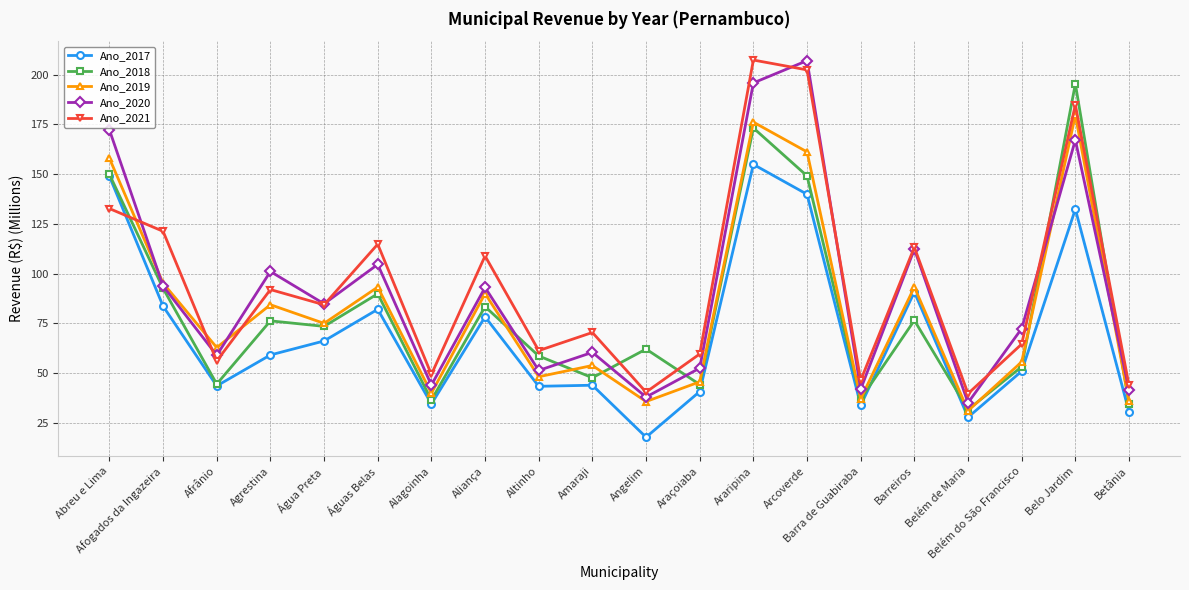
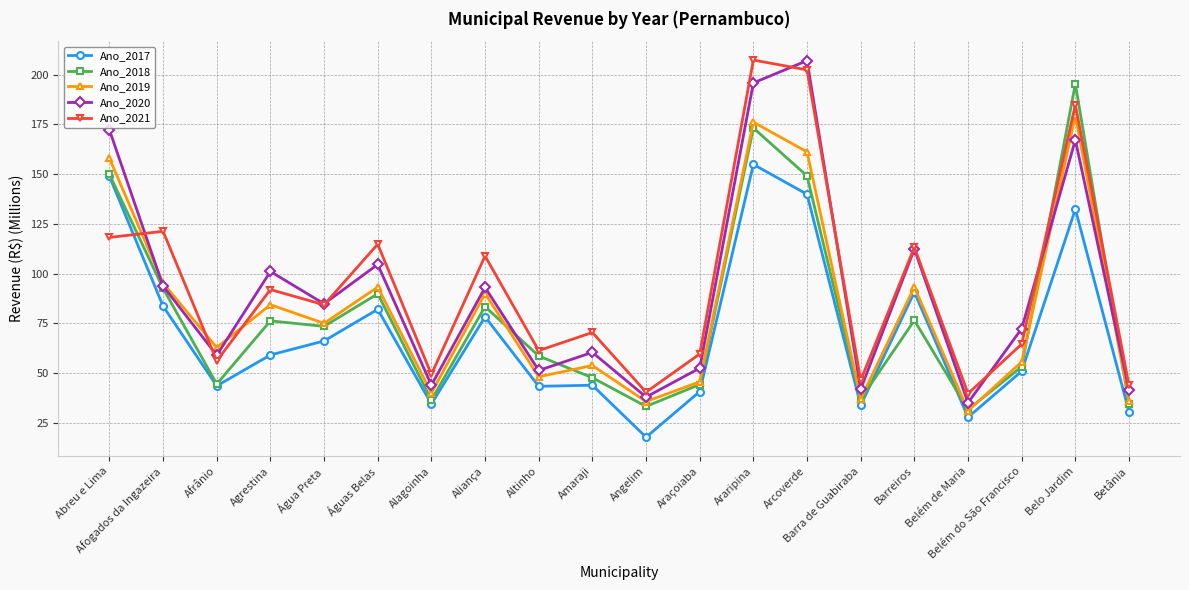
  {
    "Ano_2017": {
      "Afogados da Ingazeira": 84,
      "Agrestina": 59,
      "Água Preta": 66,
      "Águas Belas": 82,
      "Alagoinha": 34,
      "Aliança": 78,
      "Altinho": 43,
      "Amaraji": 44,
      "Angelim": 18,
      "Araçoiaba": 41,
      "Araripina": 155,
      "Arcoverde": 140,
      "Barra de Guabiraba": 34,
      "Barreiros": 91,
      "Belém de Maria": 28,
      "Belém do São Francisco": 51,
      "Belo Jardim": 132,
      "Betânia": 30
    },
    "Ano_2018": {
      "Agrestina": 76,
      "Água Preta": 73,
      "Águas Belas": 90,
      "Alagoinha": 36,
      "Aliança": 83,
      "Altinho": 59,
      "Amaraji": 48,
-     "Angelim": 62,
+     "Angelim": 33,
      "Araçoiaba": 44,
      "Araripina": 173,
      "Arcoverde": 149,
      "Barreiros": 76,
      "Belém do São Francisco": 53,
      "Belo Jardim": 195,
      "Betânia": 34
    },
    "Ano_2019": {
      "Abreu e Lima": 158,
      "Afogados da Ingazeira": 95,
      "Afrânio": 63,
      "Agrestina": 84,
      "Água Preta": 75,
      "Águas Belas": 93,
      "Alagoinha": 40,
      "Aliança": 90,
      "Altinho": 48,
      "Amaraji": 54,
      "Angelim": 36,
      "Araçoiaba": 46,
      "Araripina": 176,
      "Arcoverde": 161,
      "Barreiros": 93,
      "Belém do São Francisco": 56,
      "Belo Jardim": 180,
      "Betânia": 36
    },
    "Ano_2020": {
      "Abreu e Lima": 172,
      "Afrânio": 59,
      "Agrestina": 101,
      "Águas Belas": 105,
      "Alagoinha": 44,
      "Aliança": 93,
      "Altinho": 51,
      "Amaraji": 60,
      "Angelim": 38,
      "Araçoiaba": 52,
      "Araripina": 196,
      "Arcoverde": 207,
      "Barra de Guabiraba": 42,
      "Belém de Maria": 35,
      "Belém do São Francisco": 72,
      "Belo Jardim": 167,
      "Betânia": 42
    },
    "Ano_2021": {
-     "Abreu e Lima": 133,
+     "Abreu e Lima": 118,
      "Afogados da Ingazeira": 121,
      "Afrânio": 56,
      "Agrestina": 92,
      "Águas Belas": 115,
      "Alagoinha": 49,
      "Aliança": 109,
      "Altinho": 61,
      "Amaraji": 70,
      "Angelim": 40,
      "Araçoiaba": 60,
      "Araripina": 207,
      "Arcoverde": 202,
      "Barra de Guabiraba": 46,
      "Belém de Maria": 40,
      "Belém do São Francisco": 65,
      "Belo Jardim": 185,
      "Betânia": 44
    }
  }
